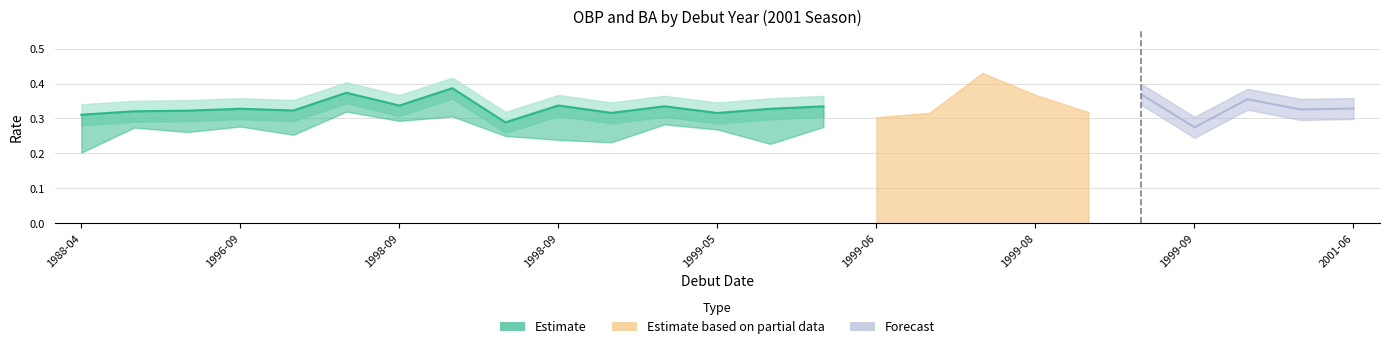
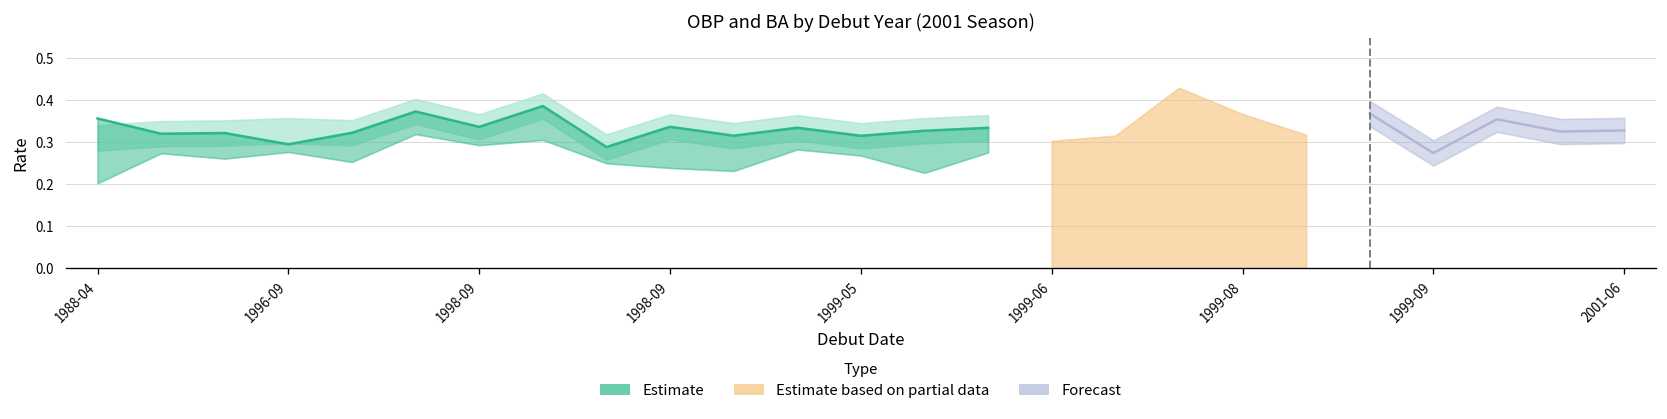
  {
    "Estimate": {
-     "1988-04": 0.31,
-     "1996-09": 0.33,
+     "1988-04": 0.36,
+     "1996-09": 0.30,
      "1999-05": 0.32
    },
    "Estimate based on partial data": {
      "1999-06": 0.30,
      "1999-08": 0.37
    }
  }
